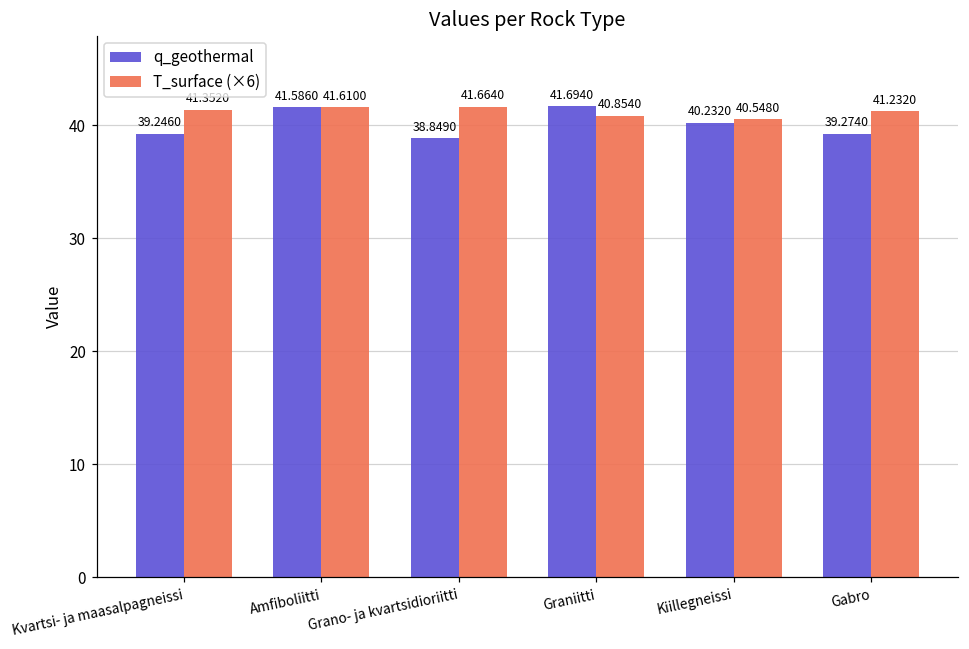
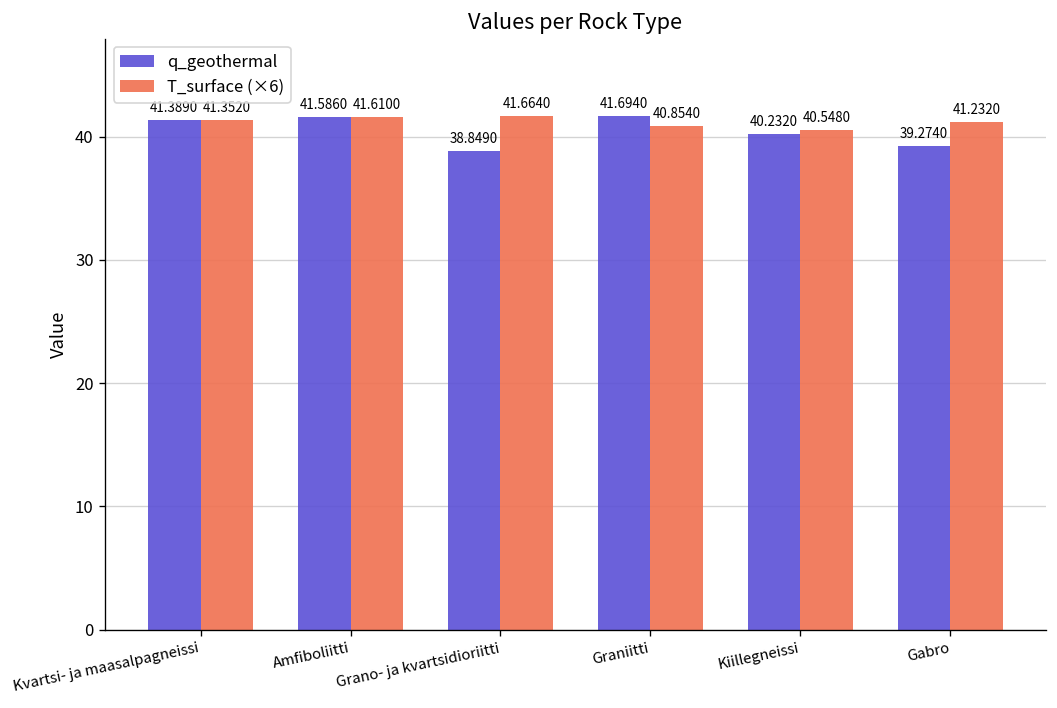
  {
    "q_geothermal": {
-     "Kvartsi- ja maasalpagneissi": 39.2460,
+     "Kvartsi- ja maasalpagneissi": 41.3890,
      "Amfiboliitti": 41.5860,
      "Grano- ja kvartsidioriitti": 38.8490,
      "Graniitti": 41.6940,
      "Kiillegneissi": 40.2320,
      "Gabro": 39.2740
    },
    "T_surface (×6)": {
      "Kvartsi- ja maasalpagneissi": 41.3520,
      "Amfiboliitti": 41.6100,
      "Grano- ja kvartsidioriitti": 41.6640,
      "Graniitti": 40.8540,
      "Kiillegneissi": 40.5480,
      "Gabro": 41.2320
    }
  }
